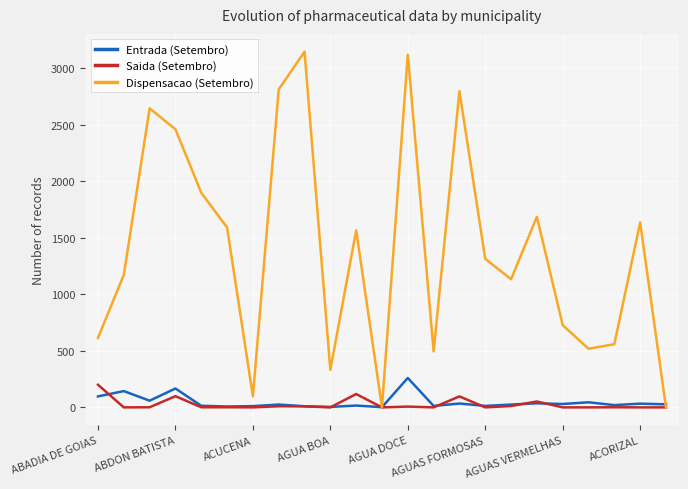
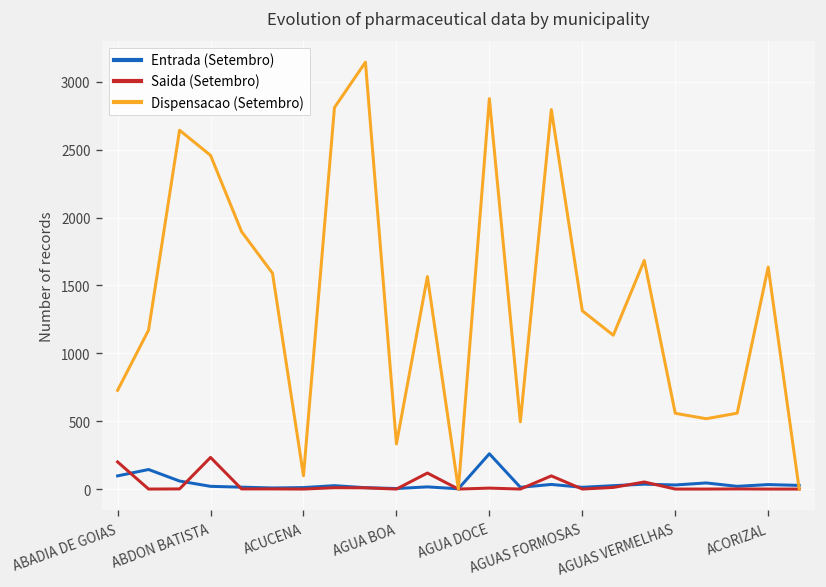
  {
    "Entrada (Setembro)": {
      "ABADIA DE GOIAS": 100,
-     "ABDON BATISTA": 170,
+     "ABDON BATISTA": 20,
      "AGUA DOCE": 260,
      "AGUAS VERMELHAS": 30,
      "ACORIZAL": 30
    },
    "Saida (Setembro)": {
      "ABADIA DE GOIAS": 200,
-     "ABDON BATISTA": 100,
+     "ABDON BATISTA": 230,
      "AGUA DOCE": 10,
      "AGUAS VERMELHAS": 0,
      "ACORIZAL": 0
    },
    "Dispensacao (Setembro)": {
-     "ABADIA DE GOIAS": 610,
+     "ABADIA DE GOIAS": 730,
      "ABDON BATISTA": 2460,
      "ACUCENA": 100,
      "AGUA BOA": 330,
-     "AGUA DOCE": 3120,
+     "AGUA DOCE": 2880,
      "AGUAS FORMOSAS": 1310,
-     "AGUAS VERMELHAS": 730,
+     "AGUAS VERMELHAS": 560,
      "ACORIZAL": 1640
    }
  }
